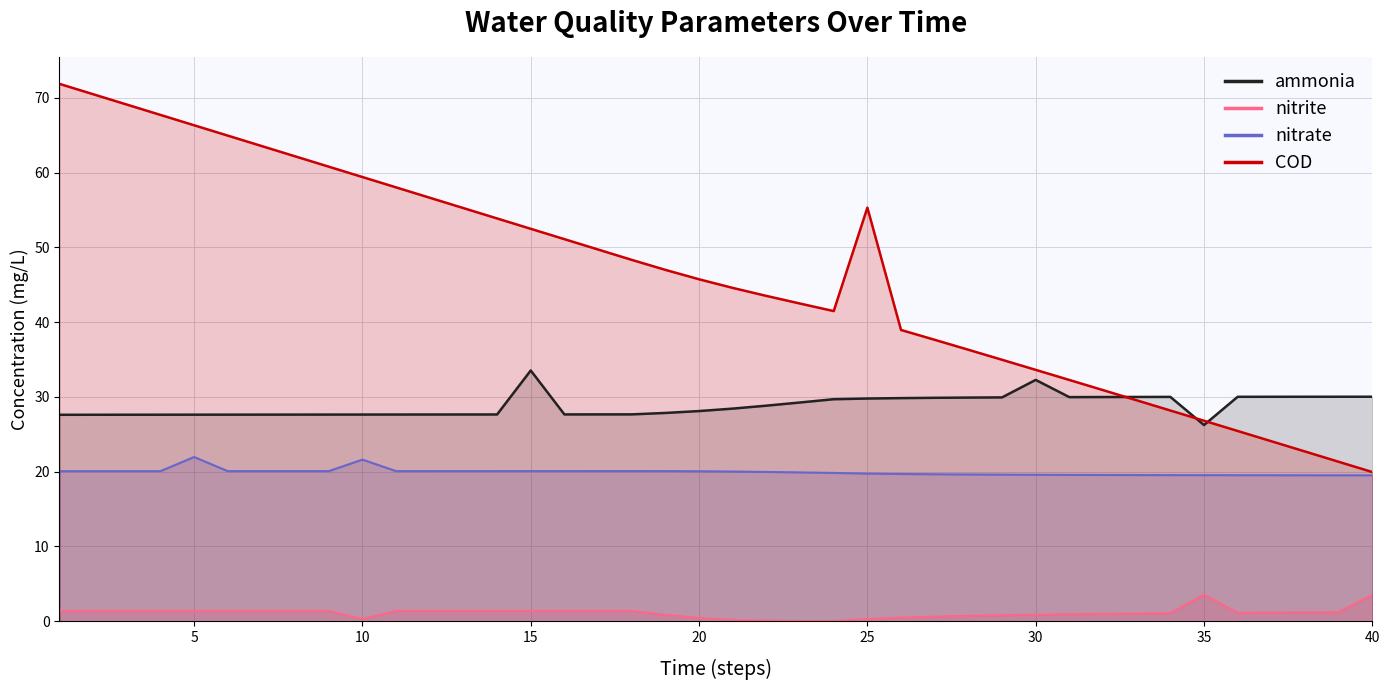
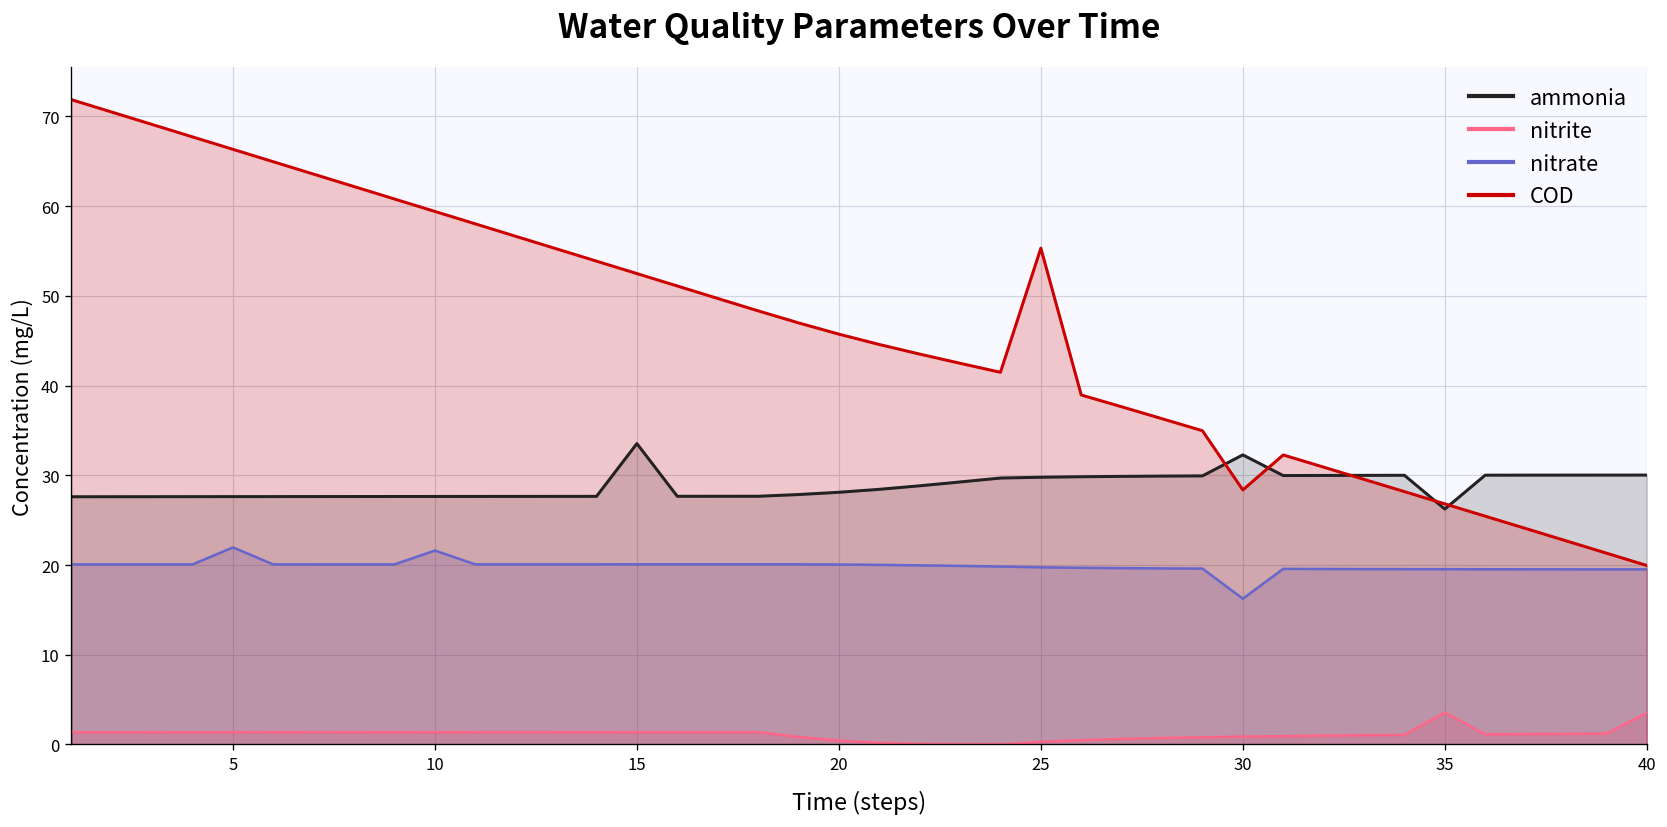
  {
    "ammonia": {
      "5": 28,
      "10": 28,
      "15": 34,
      "20": 28,
      "25": 30,
      "30": 32,
      "35": 26,
      "40": 30
    },
    "nitrite": {
      "5": 1,
-     "10": 0,
+     "10": 1,
      "15": 1,
      "20": 0,
      "25": 0,
      "30": 1,
      "35": 4,
      "40": 4
    },
    "nitrate": {
      "5": 22,
      "10": 22,
      "15": 20,
      "20": 20,
      "25": 20,
-     "30": 20,
+     "30": 16,
      "35": 20,
      "40": 20
    },
    "COD": {
      "5": 66,
      "10": 59,
      "15": 52,
      "20": 46,
      "25": 55,
-     "30": 34,
+     "30": 28,
      "35": 27,
      "40": 20
    }
  }
